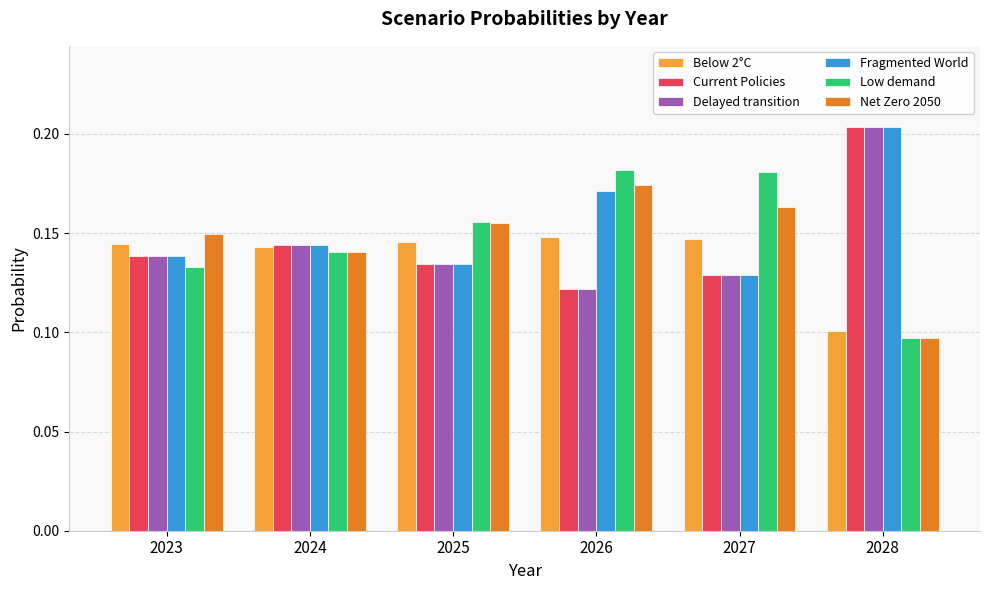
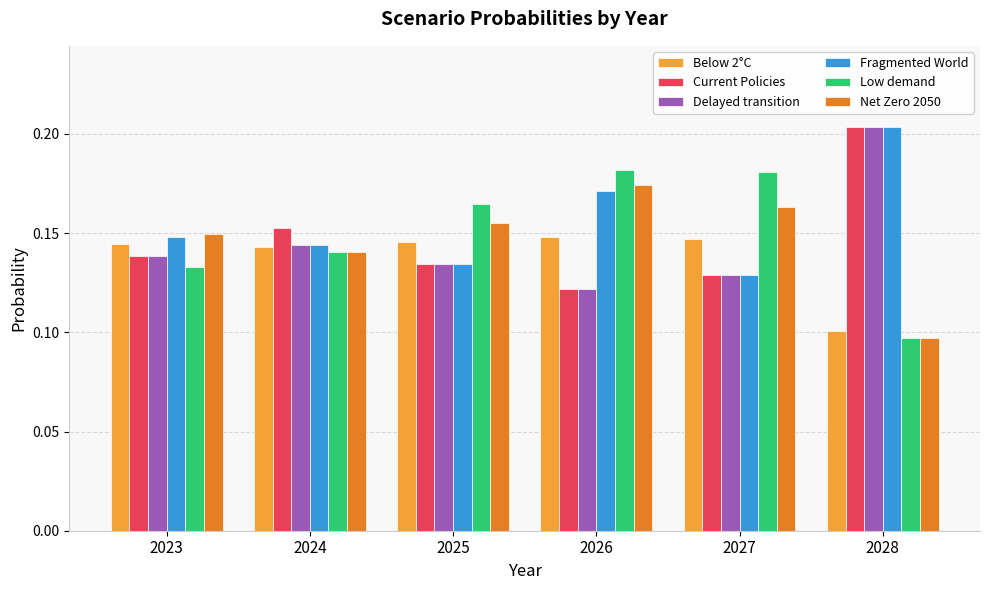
  {
    "Current Policies": {
      "2023": 0.138,
-     "2024": 0.144,
+     "2024": 0.153,
      "2025": 0.134,
      "2026": 0.122,
      "2027": 0.129,
      "2028": 0.204
    },
    "Delayed transition": {
      "2023": 0.138,
      "2024": 0.144,
      "2025": 0.134,
      "2026": 0.122,
      "2027": 0.129,
      "2028": 0.204
    },
    "Fragmented World": {
-     "2023": 0.138,
+     "2023": 0.148,
      "2024": 0.144,
      "2025": 0.134,
      "2026": 0.171,
      "2027": 0.129,
      "2028": 0.204
    },
    "Low demand": {
      "2023": 0.133,
      "2024": 0.141,
-     "2025": 0.156,
+     "2025": 0.164,
      "2026": 0.182,
      "2027": 0.181,
      "2028": 0.097
    }
  }
